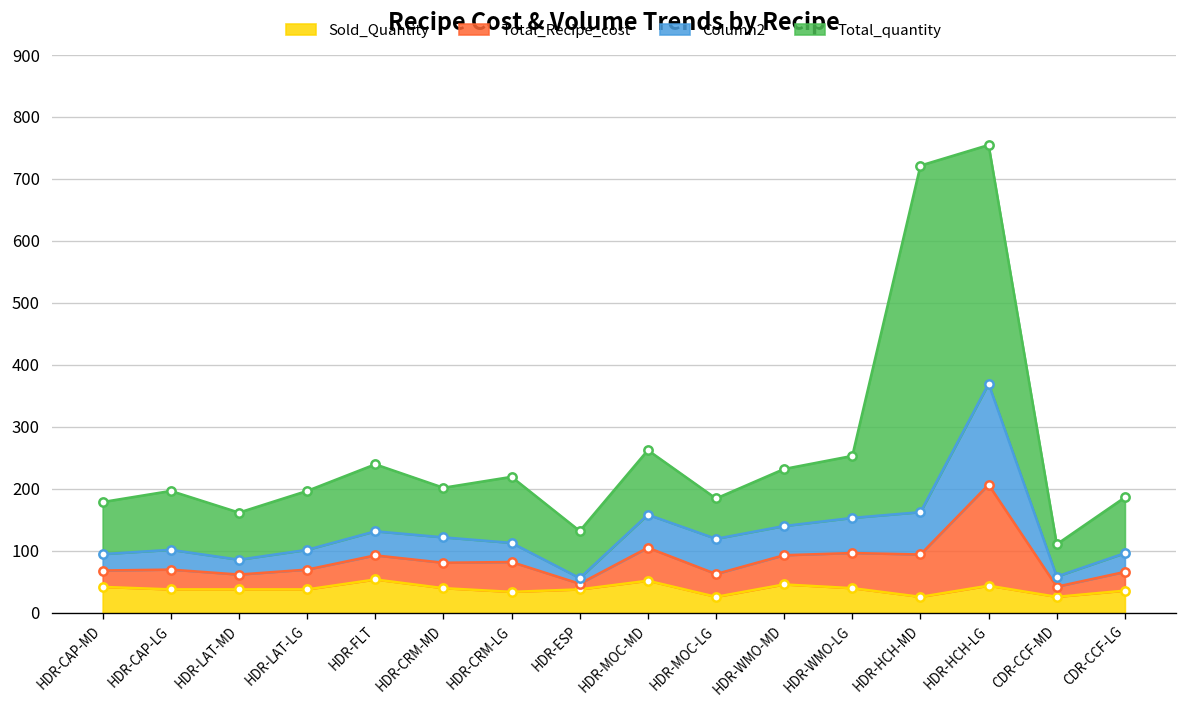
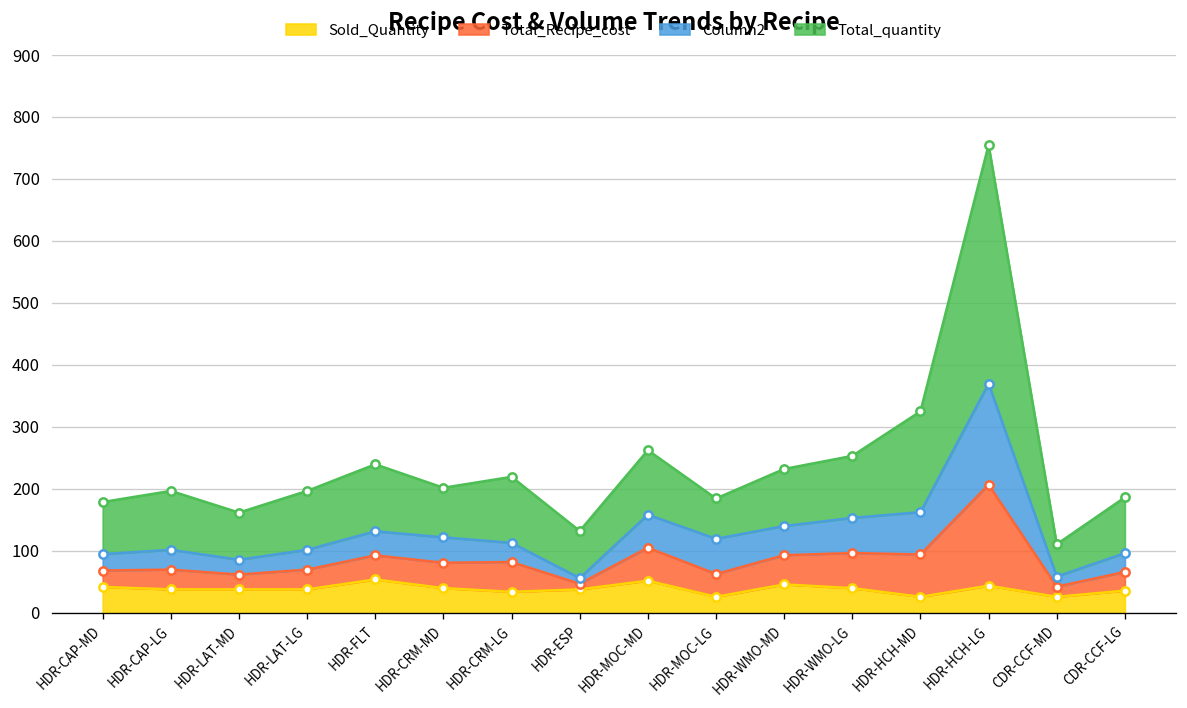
  {
    "Sold_Quantity": {
      "HDR-CAP-MD": 40,
      "HDR-CAP-LG": 40,
      "HDR-LAT-MD": 40,
      "HDR-LAT-LG": 40,
      "HDR-FLT": 50,
      "HDR-CRM-MD": 40,
      "HDR-CRM-LG": 30,
      "HDR-ESP": 40,
      "HDR-MOC-MD": 50,
      "HDR-MOC-LG": 30,
      "HDR-WMO-MD": 50,
      "HDR-WMO-LG": 40,
      "HDR-HCH-MD": 30,
      "HDR-HCH-LG": 40,
      "CDR-CCF-MD": 30,
      "CDR-CCF-LG": 40
    },
    "Total_Recipe_cost": {
      "HDR-CAP-MD": 30,
      "HDR-CAP-LG": 30,
      "HDR-LAT-MD": 20,
      "HDR-LAT-LG": 30,
      "HDR-FLT": 40,
      "HDR-CRM-MD": 40,
      "HDR-CRM-LG": 50,
      "HDR-ESP": 10,
      "HDR-MOC-MD": 50,
      "HDR-MOC-LG": 40,
      "HDR-WMO-MD": 50,
      "HDR-WMO-LG": 60,
      "HDR-HCH-MD": 70,
      "HDR-HCH-LG": 160,
      "CDR-CCF-MD": 20,
      "CDR-CCF-LG": 30
    },
    "Column2": {
      "HDR-CAP-MD": 30,
      "HDR-CAP-LG": 30,
      "HDR-LAT-MD": 20,
      "HDR-LAT-LG": 30,
      "HDR-FLT": 40,
      "HDR-CRM-MD": 40,
      "HDR-CRM-LG": 30,
      "HDR-ESP": 10,
      "HDR-MOC-MD": 50,
      "HDR-MOC-LG": 60,
      "HDR-WMO-MD": 50,
      "HDR-WMO-LG": 60,
      "HDR-HCH-MD": 70,
      "HDR-HCH-LG": 160,
      "CDR-CCF-MD": 20,
      "CDR-CCF-LG": 30
    },
    "Total_quantity": {
      "HDR-CAP-MD": 80,
      "HDR-CAP-LG": 100,
      "HDR-LAT-MD": 80,
      "HDR-LAT-LG": 100,
      "HDR-FLT": 110,
      "HDR-CRM-MD": 80,
      "HDR-CRM-LG": 110,
      "HDR-ESP": 80,
      "HDR-MOC-MD": 100,
      "HDR-MOC-LG": 70,
      "HDR-WMO-MD": 90,
      "HDR-WMO-LG": 100,
-     "HDR-HCH-MD": 560,
+     "HDR-HCH-MD": 160,
      "HDR-HCH-LG": 380,
      "CDR-CCF-MD": 50,
      "CDR-CCF-LG": 90
    }
  }
